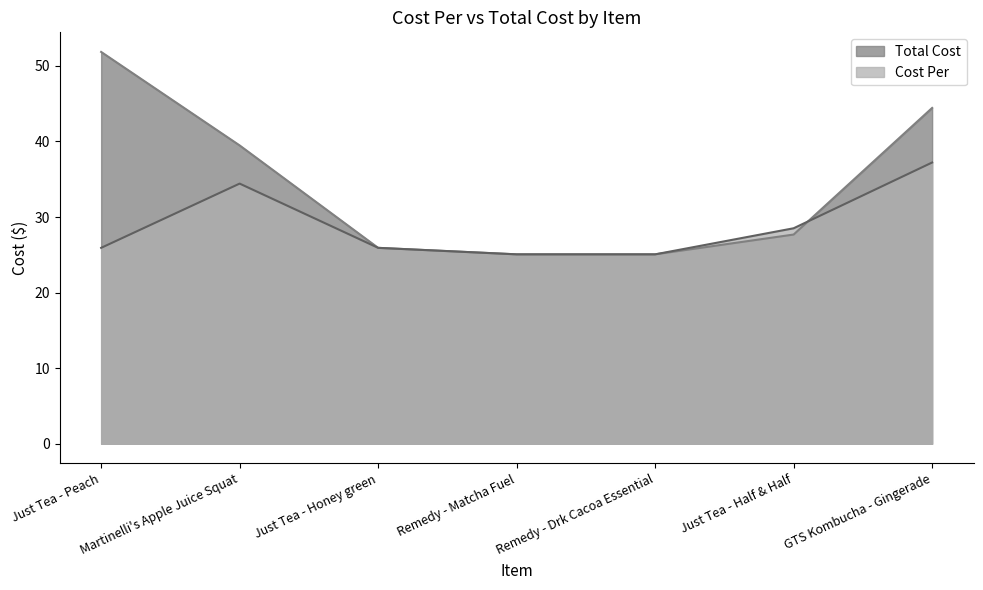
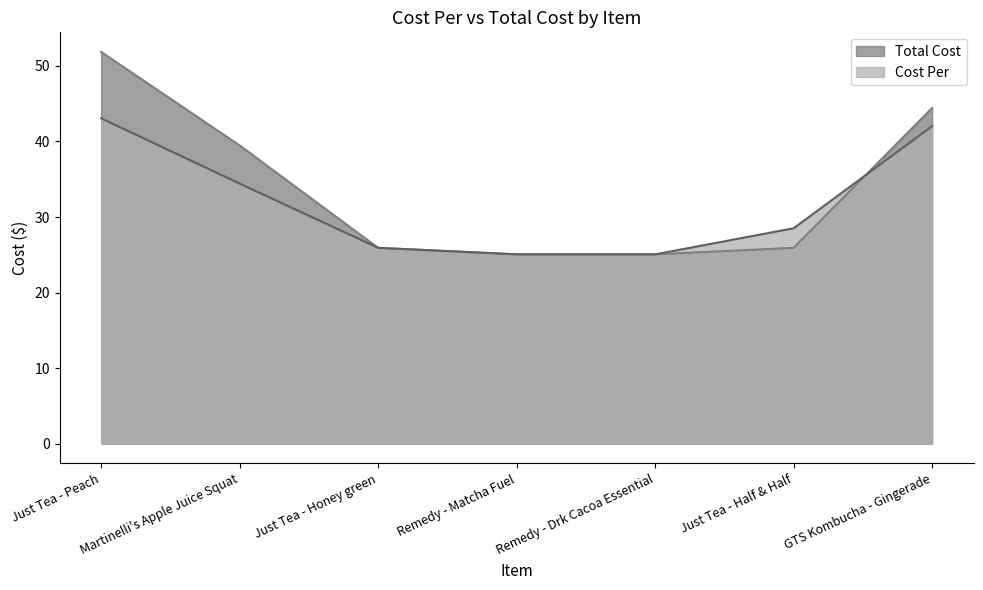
  {
    "Total Cost": {
      "Just Tea - Peach": 52,
      "Martinelli's Apple Juice Squat": 39,
-     "Just Tea - Half & Half": 28,
+     "Just Tea - Half & Half": 26,
      "GTS Kombucha - Gingerade": 44
    },
    "Cost Per": {
-     "Just Tea - Peach": 26,
+     "Just Tea - Peach": 43,
      "Martinelli's Apple Juice Squat": 34,
      "Just Tea - Half & Half": 29,
-     "GTS Kombucha - Gingerade": 37
+     "GTS Kombucha - Gingerade": 42
    }
  }
